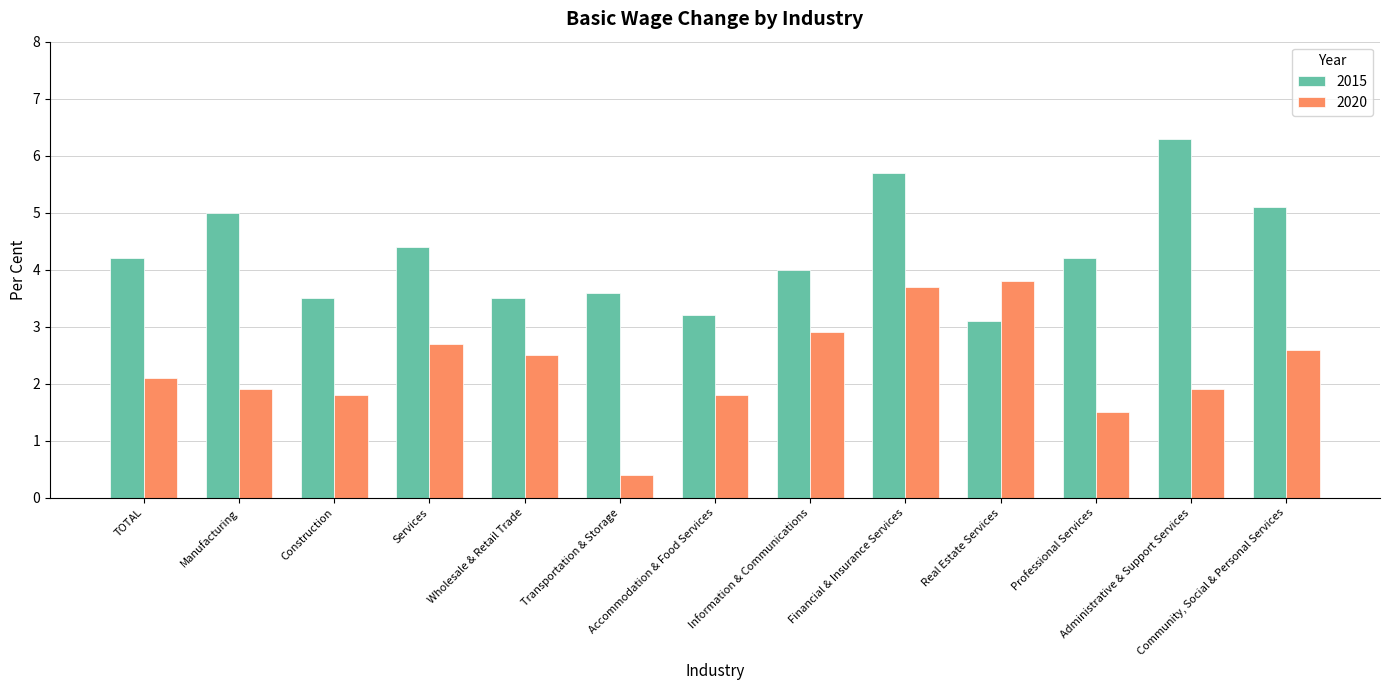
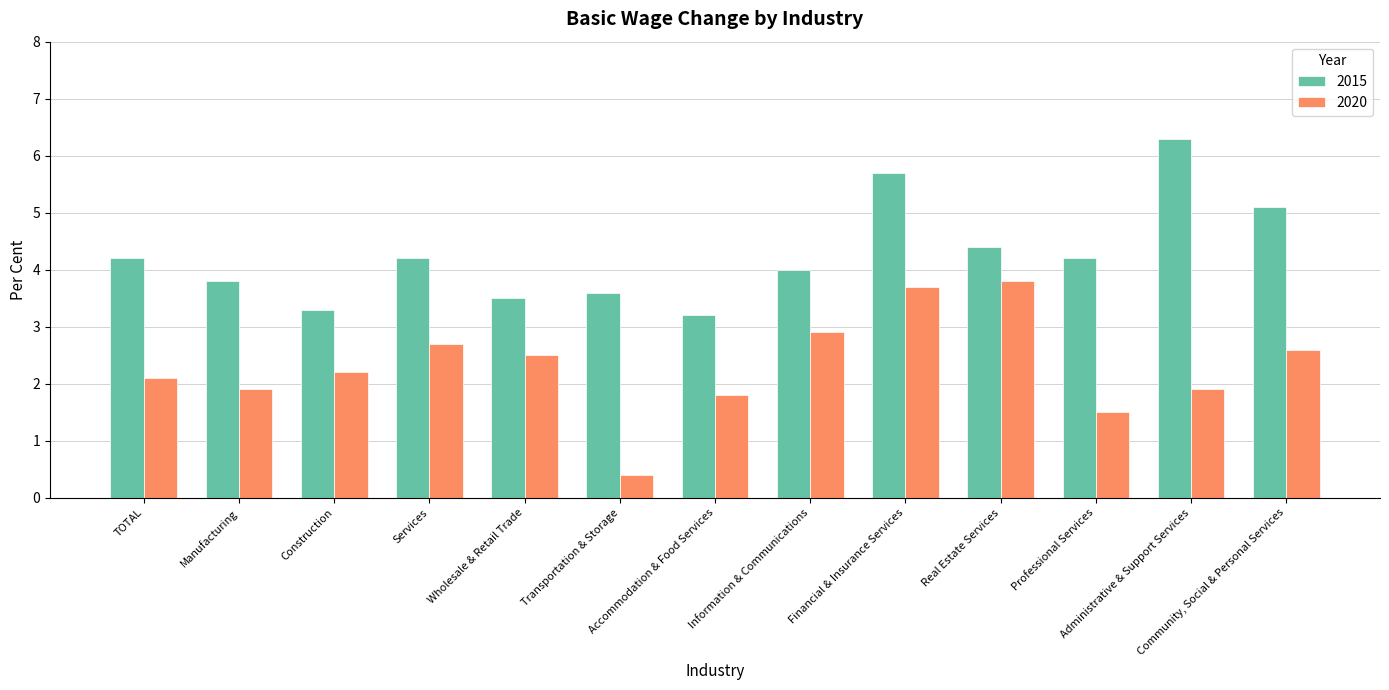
  {
    "2015": {
      "TOTAL": 4.2,
-     "Manufacturing": 5.0,
-     "Construction": 3.5,
-     "Services": 4.4,
+     "Manufacturing": 3.8,
+     "Construction": 3.3,
+     "Services": 4.2,
      "Wholesale & Retail Trade": 3.5,
      "Transportation & Storage": 3.6,
      "Accommodation & Food Services": 3.2,
      "Information & Communications": 4.0,
      "Financial & Insurance Services": 5.7,
-     "Real Estate Services": 3.1,
+     "Real Estate Services": 4.4,
      "Professional Services": 4.2,
      "Administrative & Support Services": 6.3,
      "Community, Social & Personal Services": 5.1
    },
    "2020": {
      "TOTAL": 2.1,
      "Manufacturing": 1.9,
-     "Construction": 1.8,
+     "Construction": 2.2,
      "Services": 2.7,
      "Wholesale & Retail Trade": 2.5,
      "Transportation & Storage": 0.4,
      "Accommodation & Food Services": 1.8,
      "Information & Communications": 2.9,
      "Financial & Insurance Services": 3.7,
      "Real Estate Services": 3.8,
      "Professional Services": 1.5,
      "Administrative & Support Services": 1.9,
      "Community, Social & Personal Services": 2.6
    }
  }
